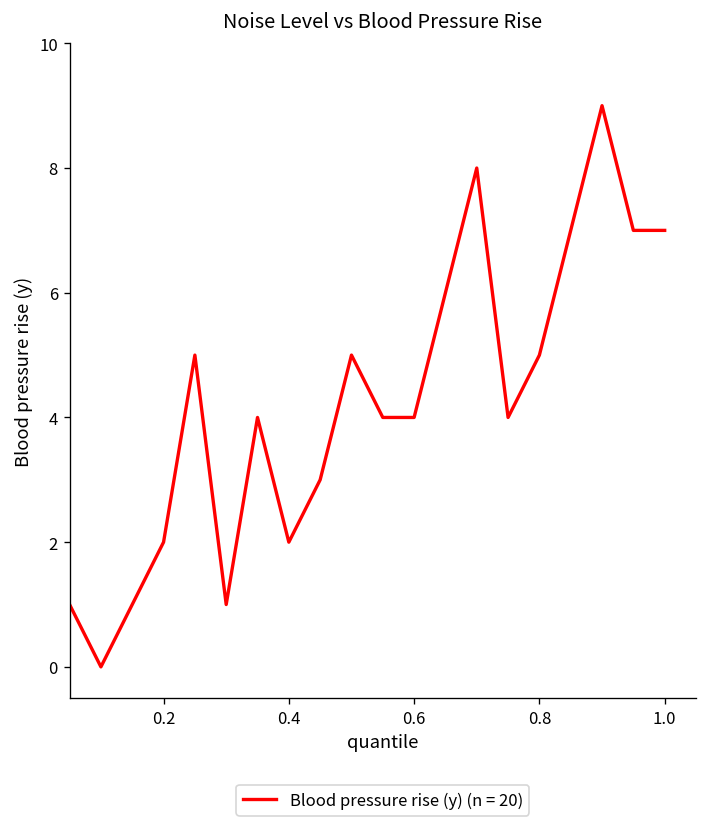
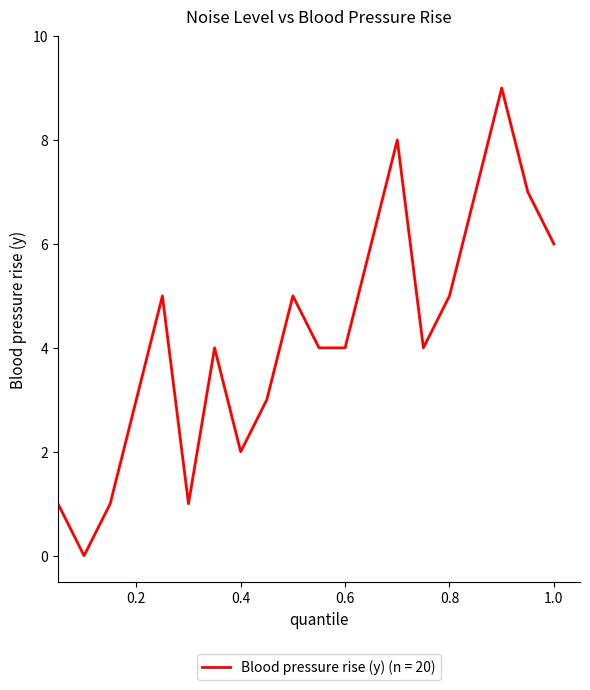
  {
-   "0.2": 2,
+   "0.2": 3,
    "0.4": 2,
    "0.6": 4,
    "0.8": 5,
-   "1.0": 7
+   "1.0": 6
  }
